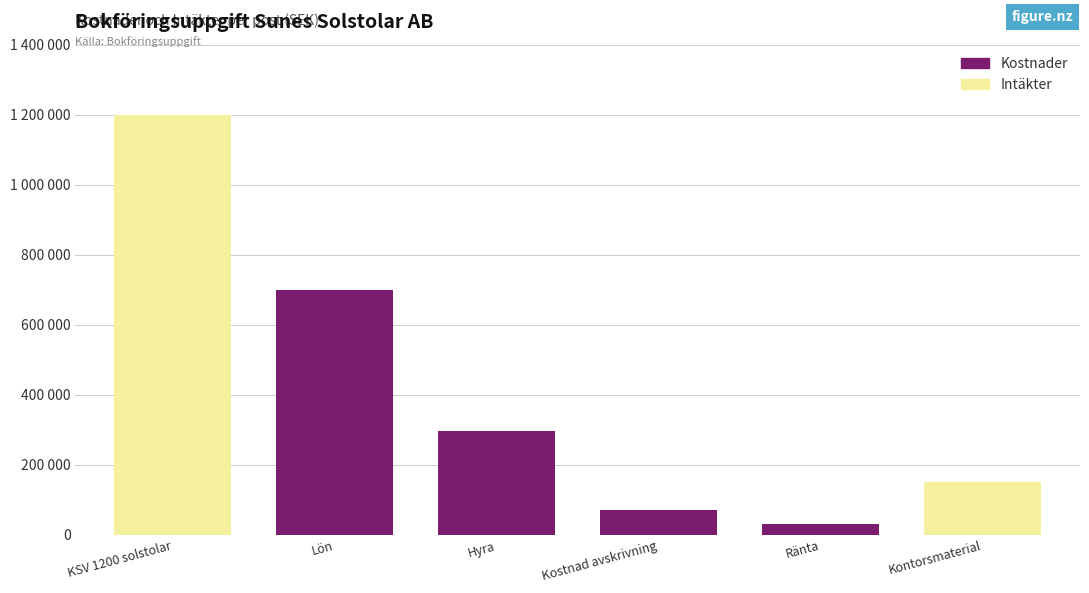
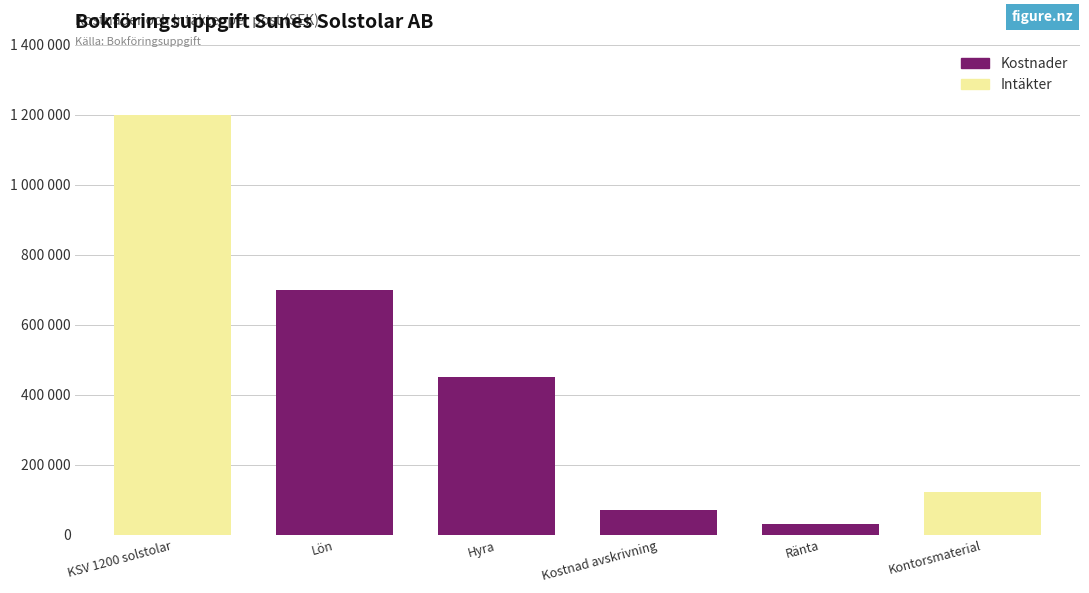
  {
    "Kostnader": {
      "Lön": 700000,
-     "Hyra": 300000,
+     "Hyra": 450000,
      "Kostnad avskrivning": 70000,
      "Ränta": 30000
    },
    "Intäkter": {
      "KSV 1200 solstolar": 1200000,
      "Lön": 0,
      "Hyra": 0,
      "Kostnad avskrivning": 0,
      "Ränta": 0,
-     "Kontorsmaterial": 150000
+     "Kontorsmaterial": 120000
    }
  }
